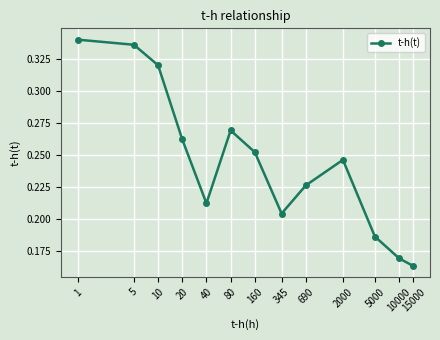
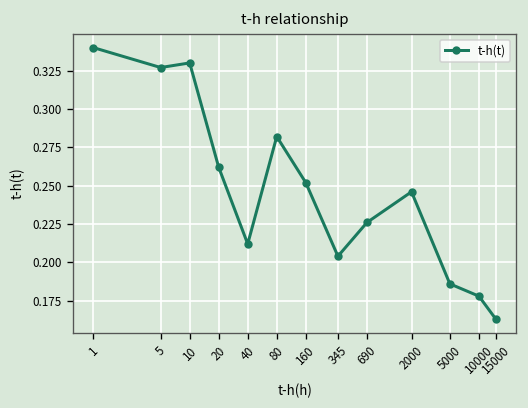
  {
    "1": 0.340,
-   "5": 0.336,
-   "10": 0.32,
+   "5": 0.327,
+   "10": 0.33,
    "20": 0.262,
    "40": 0.212,
-   "80": 0.269,
+   "80": 0.282,
    "160": 0.252,
    "345": 0.204,
    "690": 0.226,
    "2000": 0.246,
    "5000": 0.186,
-   "10000": 0.169,
+   "10000": 0.178,
    "15000": 0.163
  }
